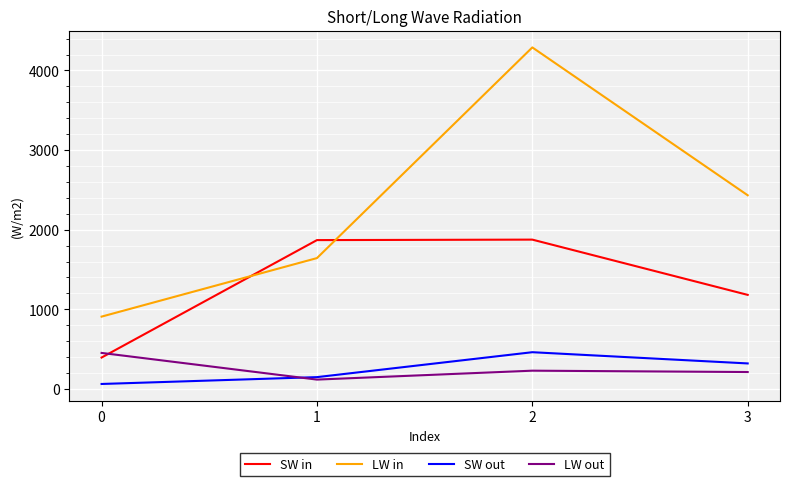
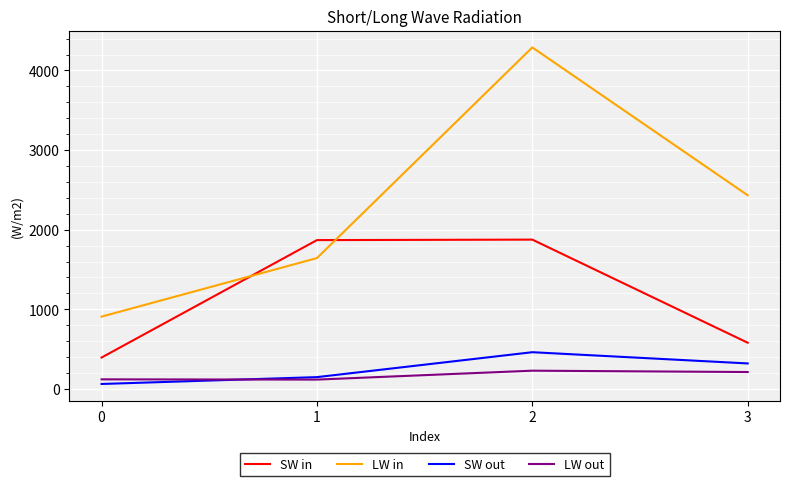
  {
    "SW in": {
      "0": 400,
      "1": 1900,
      "2": 1900,
-     "3": 1200
+     "3": 600
    },
    "LW in": {
      "0": 900,
      "1": 1600,
      "2": 4300,
      "3": 2400
    },
    "SW out": {
      "0": 100,
      "2": 500,
      "3": 300
    },
    "LW out": {
-     "0": 500,
+     "0": 100,
      "2": 200,
      "3": 200
    }
  }
